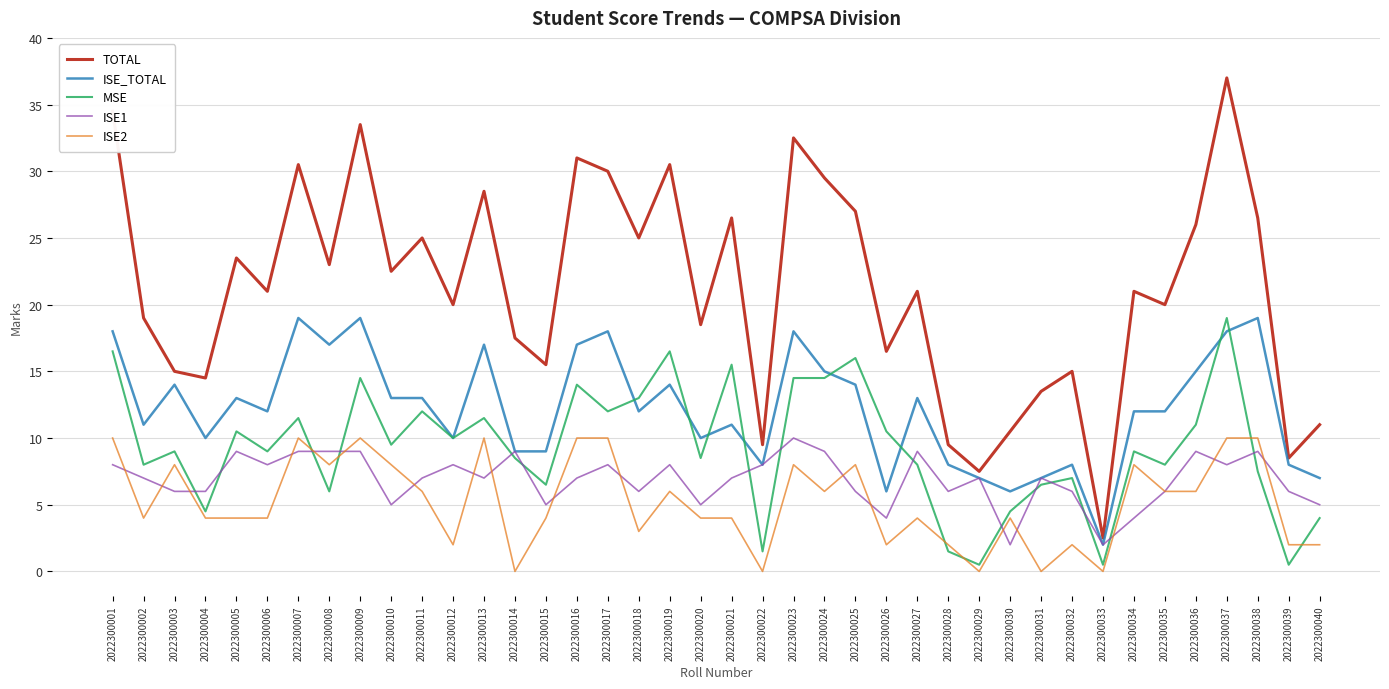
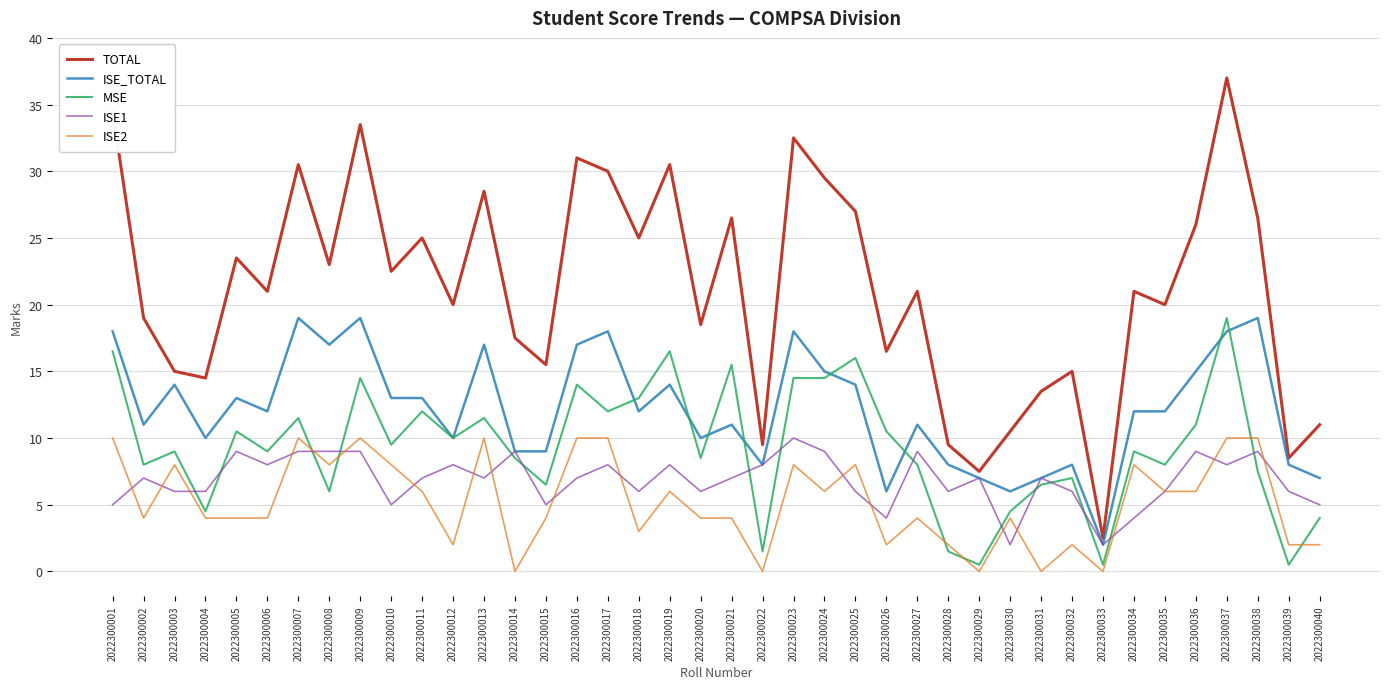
  {
    "TOTAL": {
      "2022300002": 19,
      "2022300003": 15,
      "2022300004": 14.5,
      "2022300005": 23.5,
      "2022300006": 21,
      "2022300007": 30.5,
      "2022300008": 23,
      "2022300009": 33.5,
      "2022300010": 22.5,
      "2022300011": 25,
      "2022300012": 20,
      "2022300013": 28.5,
      "2022300014": 17.5,
      "2022300015": 15.5,
      "2022300016": 31,
      "2022300017": 30,
      "2022300018": 25,
      "2022300019": 30.5,
      "2022300020": 18.5,
      "2022300021": 26.5,
      "2022300022": 9.5,
      "2022300023": 32.5,
      "2022300024": 29.5,
      "2022300025": 27,
      "2022300026": 16.5,
      "2022300027": 21,
      "2022300028": 9.5,
      "2022300029": 7.5,
      "2022300030": 10.5,
      "2022300031": 13.5,
      "2022300032": 15,
      "2022300033": 2.5,
      "2022300034": 21,
      "2022300035": 20,
      "2022300036": 26,
      "2022300037": 37,
      "2022300038": 26.5,
      "2022300039": 8.5,
      "2022300040": 11
    },
    "ISE_TOTAL": {
      "2022300001": 18,
      "2022300002": 11,
      "2022300003": 14,
      "2022300004": 10,
      "2022300005": 13,
      "2022300006": 12,
      "2022300007": 19,
      "2022300008": 17,
      "2022300009": 19,
      "2022300010": 13,
      "2022300011": 13,
      "2022300013": 17,
      "2022300015": 9,
      "2022300016": 17,
      "2022300017": 18,
      "2022300018": 12,
      "2022300019": 14,
      "2022300020": 10,
      "2022300021": 11,
      "2022300023": 18,
      "2022300024": 15,
      "2022300025": 14,
      "2022300026": 6,
-     "2022300027": 13,
+     "2022300027": 11,
      "2022300028": 8,
      "2022300030": 6,
      "2022300032": 8,
      "2022300034": 12,
      "2022300035": 12,
      "2022300036": 15,
      "2022300037": 18,
      "2022300038": 19,
      "2022300039": 8,
      "2022300040": 7
    },
    "MSE": {
      "2022300001": 16.5,
      "2022300002": 8,
      "2022300003": 9,
      "2022300004": 4.5,
      "2022300005": 10.5,
      "2022300006": 9,
      "2022300007": 11.5,
      "2022300008": 6,
      "2022300009": 14.5,
      "2022300010": 9.5,
      "2022300011": 12,
      "2022300013": 11.5,
      "2022300014": 8.5,
      "2022300015": 6.5,
      "2022300016": 14,
      "2022300017": 12,
      "2022300018": 13,
      "2022300019": 16.5,
      "2022300020": 8.5,
      "2022300021": 15.5,
      "2022300022": 1.5,
      "2022300023": 14.5,
      "2022300024": 14.5,
      "2022300025": 16,
      "2022300026": 10.5,
      "2022300027": 8,
      "2022300028": 1.5,
      "2022300029": 0.5,
      "2022300030": 4.5,
      "2022300031": 6.5,
      "2022300032": 7,
      "2022300033": 0.5,
      "2022300034": 9,
      "2022300035": 8,
      "2022300036": 11,
      "2022300037": 19,
      "2022300038": 7.5,
      "2022300039": 0.5,
      "2022300040": 4
    },
    "ISE1": {
-     "2022300001": 8,
+     "2022300001": 5,
      "2022300002": 7,
      "2022300003": 6,
      "2022300004": 6,
      "2022300005": 9,
      "2022300006": 8,
      "2022300007": 9,
      "2022300008": 9,
      "2022300009": 9,
      "2022300010": 5,
      "2022300011": 7,
      "2022300012": 8,
      "2022300013": 7,
      "2022300015": 5,
      "2022300016": 7,
      "2022300017": 8,
      "2022300018": 6,
      "2022300019": 8,
-     "2022300020": 5,
+     "2022300020": 6,
      "2022300021": 7,
      "2022300023": 10,
      "2022300024": 9,
      "2022300025": 6,
      "2022300026": 4,
      "2022300027": 9,
      "2022300028": 6,
      "2022300030": 2,
      "2022300032": 6,
      "2022300034": 4,
      "2022300036": 9,
      "2022300037": 8,
      "2022300038": 9,
      "2022300039": 6,
      "2022300040": 5
    },
    "ISE2": {
      "2022300001": 10,
      "2022300002": 4,
      "2022300003": 8,
      "2022300004": 4,
      "2022300005": 4,
      "2022300006": 4,
      "2022300007": 10,
      "2022300008": 8,
      "2022300009": 10,
      "2022300010": 8,
      "2022300011": 6,
      "2022300012": 2,
      "2022300013": 10,
      "2022300014": 0,
      "2022300015": 4,
      "2022300016": 10,
      "2022300017": 10,
      "2022300018": 3,
      "2022300019": 6,
      "2022300020": 4,
      "2022300021": 4,
      "2022300022": 0,
      "2022300023": 8,
      "2022300024": 6,
      "2022300025": 8,
      "2022300026": 2,
      "2022300027": 4,
      "2022300028": 2,
      "2022300029": 0,
      "2022300030": 4,
      "2022300031": 0,
      "2022300032": 2,
      "2022300033": 0,
      "2022300034": 8,
      "2022300036": 6,
      "2022300037": 10,
      "2022300038": 10,
      "2022300039": 2,
      "2022300040": 2
    }
  }
